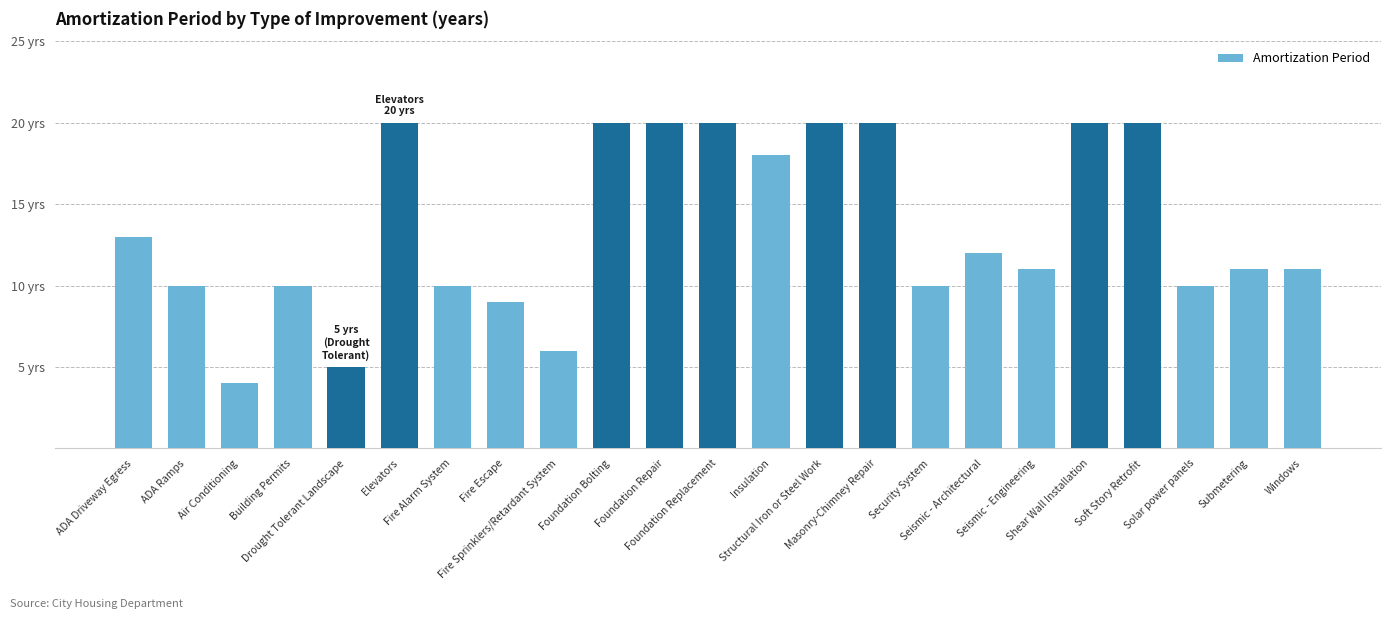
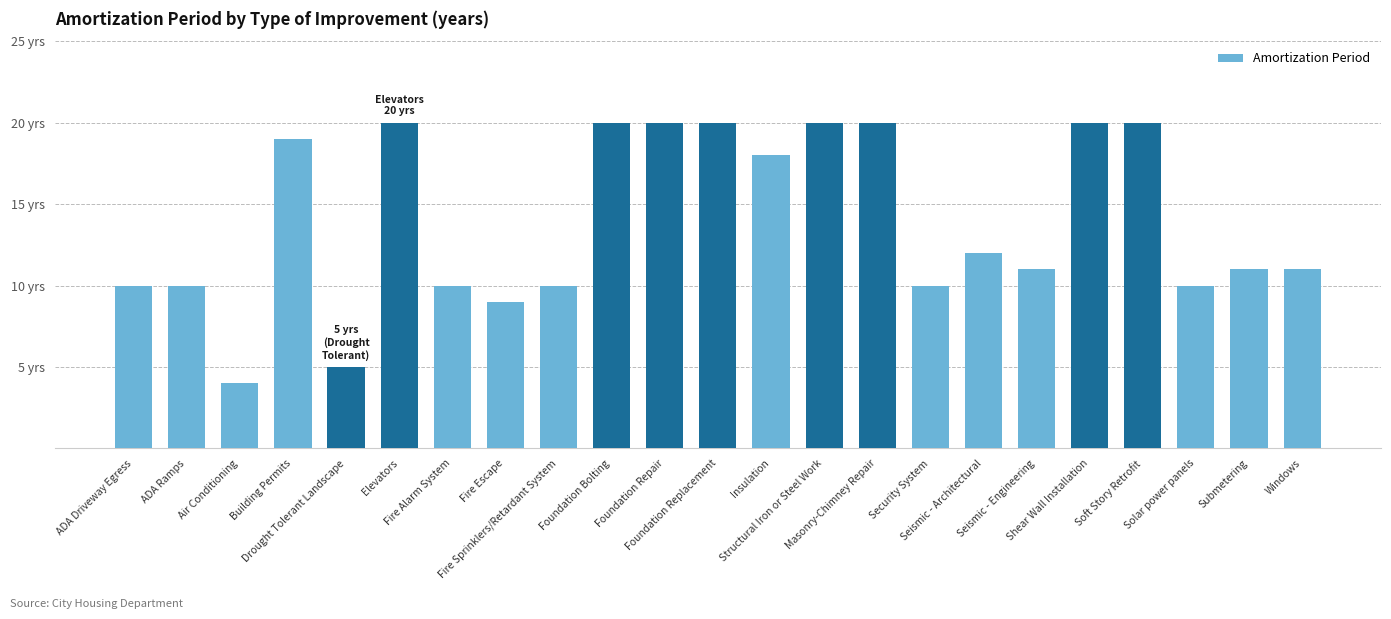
  {
-   "ADA Driveway Egress": "13 yrs",
+   "ADA Driveway Egress": "10 yrs",
    "ADA Ramps": "10 yrs",
    "Air Conditioning": "4 yrs",
-   "Building Permits": "10 yrs",
+   "Building Permits": "19 yrs",
    "Fire Alarm System": "10 yrs",
    "Fire Escape": "9 yrs",
-   "Fire Sprinklers/Retardant System": "6 yrs",
+   "Fire Sprinklers/Retardant System": "10 yrs",
    "Foundation Bolting": "20 yrs",
    "Foundation Repair": "20 yrs",
    "Foundation Replacement": "20 yrs",
    "Insulation": "18 yrs",
    "Structural Iron or Steel Work": "20 yrs",
    "Masonry-Chimney Repair": "20 yrs",
    "Security System": "10 yrs",
    "Seismic - Architectural": "12 yrs",
    "Seismic - Engineering": "11 yrs",
    "Shear Wall Installation": "20 yrs",
    "Soft Story Retrofit": "20 yrs",
    "Solar power panels": "10 yrs",
    "Submetering": "11 yrs",
    "Windows": "11 yrs"
  }
